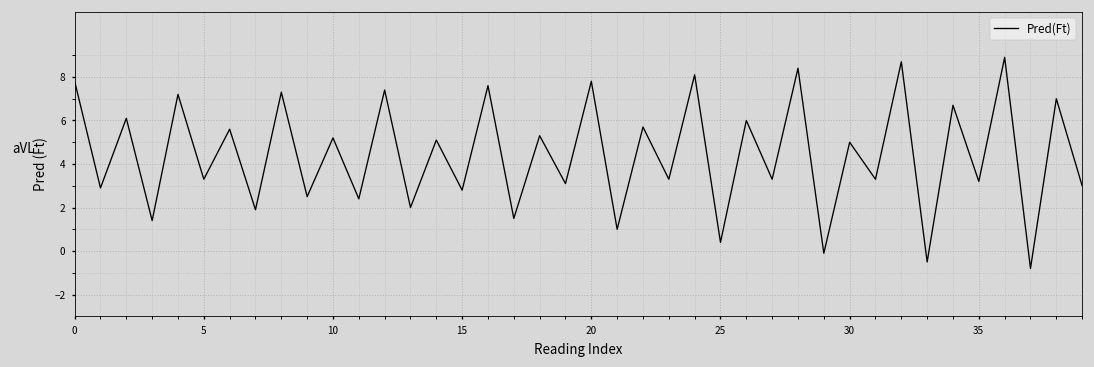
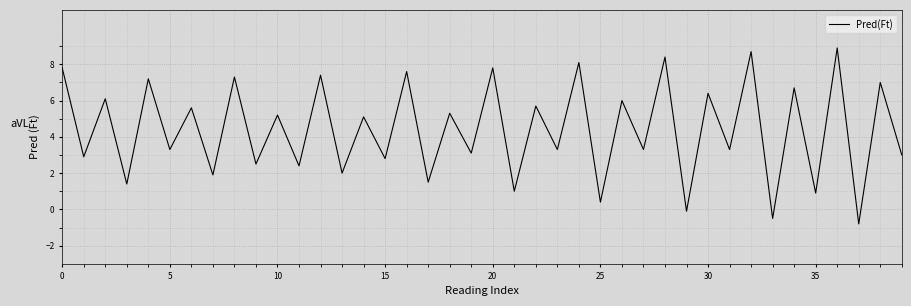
  {
    "0": 7.8,
    "5": 3.3,
    "10": 5.2,
    "15": 2.8,
    "20": 7.8,
    "25": 0.4,
-   "30": 5.0,
-   "35": 3.2
+   "30": 6.4,
+   "35": 0.9
  }
